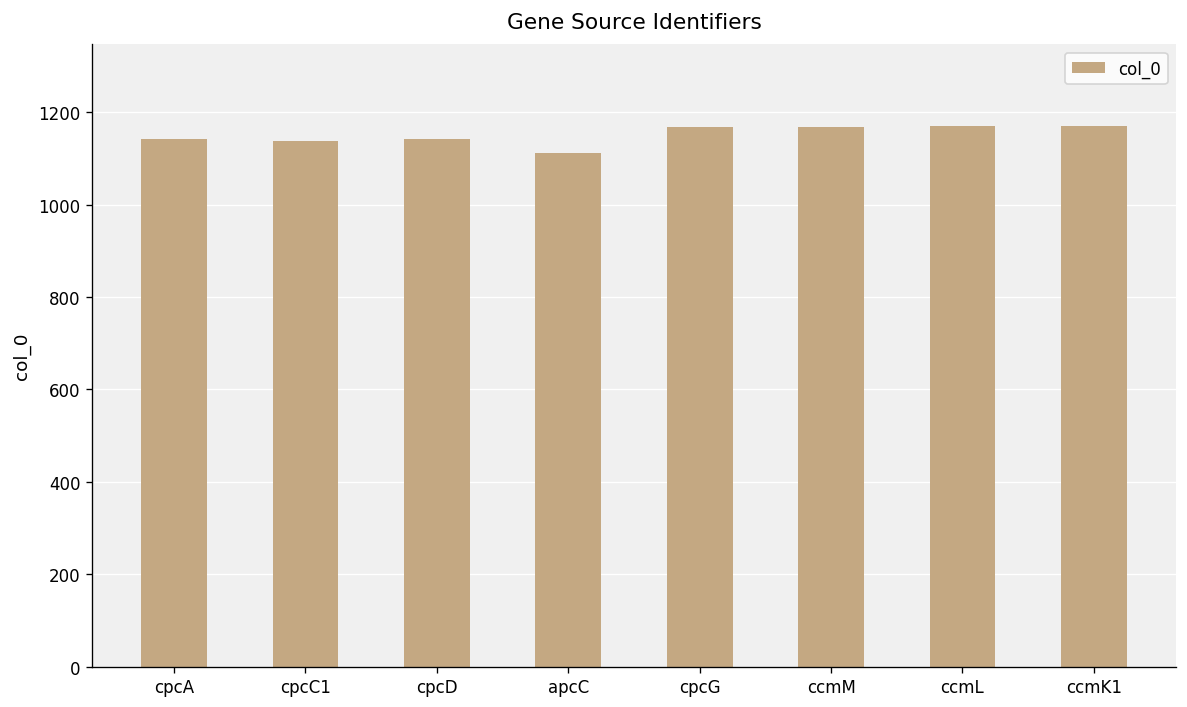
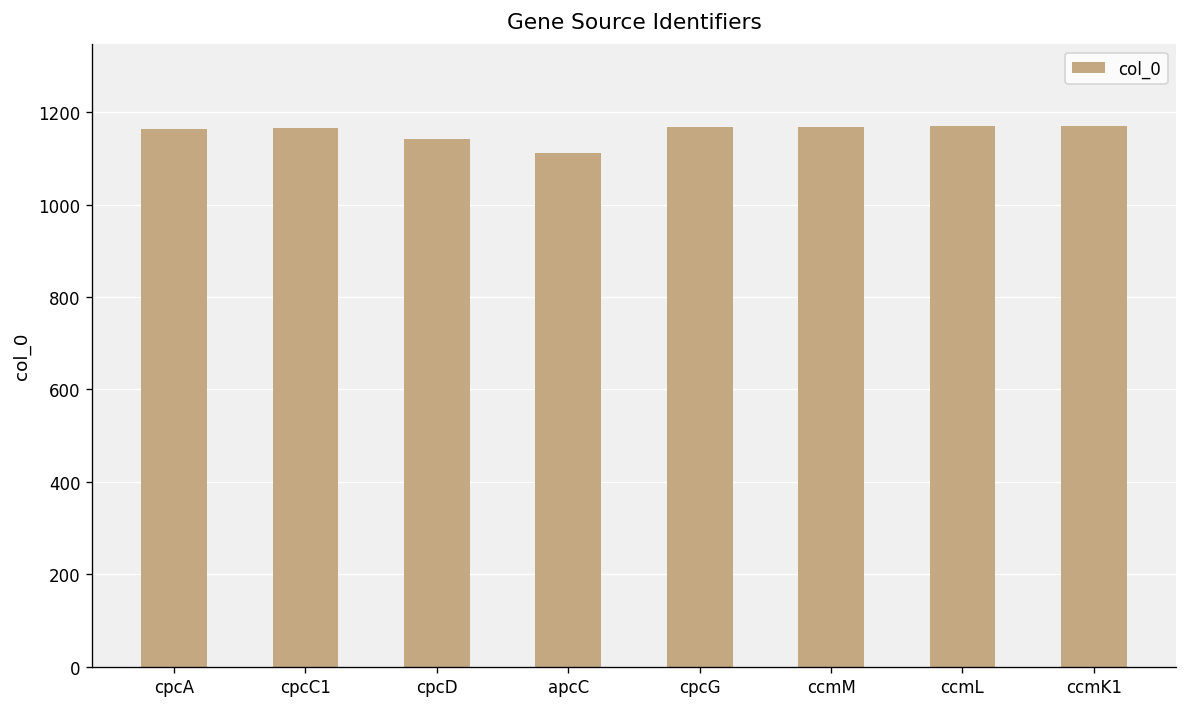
  {
-   "cpcA": 1140,
-   "cpcC1": 1140,
+   "cpcA": 1160,
+   "cpcC1": 1170,
    "cpcD": 1140,
    "apcC": 1110,
    "cpcG": 1170,
    "ccmM": 1170,
    "ccmL": 1170,
    "ccmK1": 1170
  }
